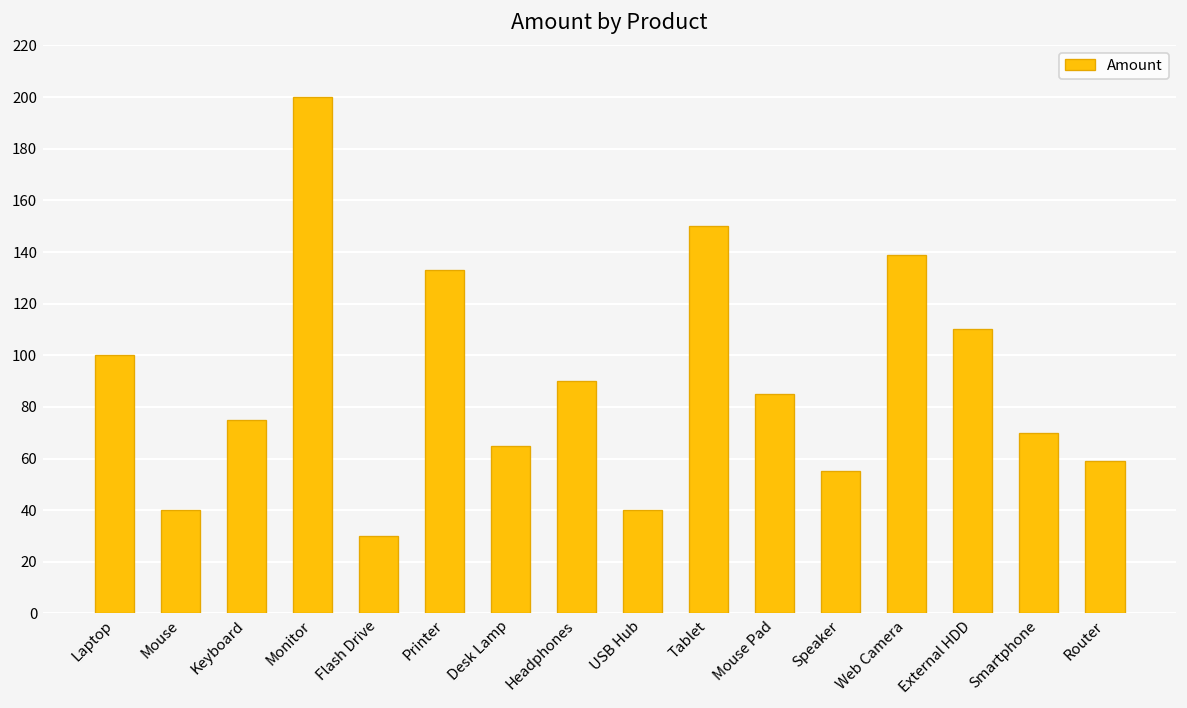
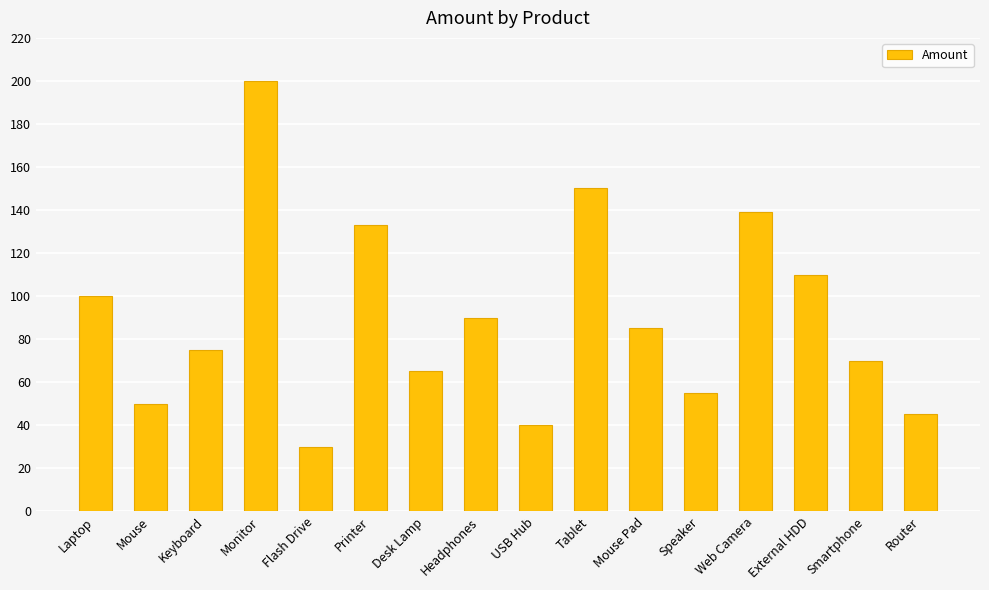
  {
    "Laptop": 100,
-   "Mouse": 40,
+   "Mouse": 50,
    "Keyboard": 75,
    "Monitor": 200,
    "Flash Drive": 30,
    "Printer": 133,
    "Desk Lamp": 65,
    "Headphones": 90,
    "USB Hub": 40,
    "Tablet": 150,
    "Mouse Pad": 85,
    "Speaker": 55,
    "Web Camera": 139,
    "External HDD": 110,
    "Smartphone": 70,
-   "Router": 59
+   "Router": 45
  }
